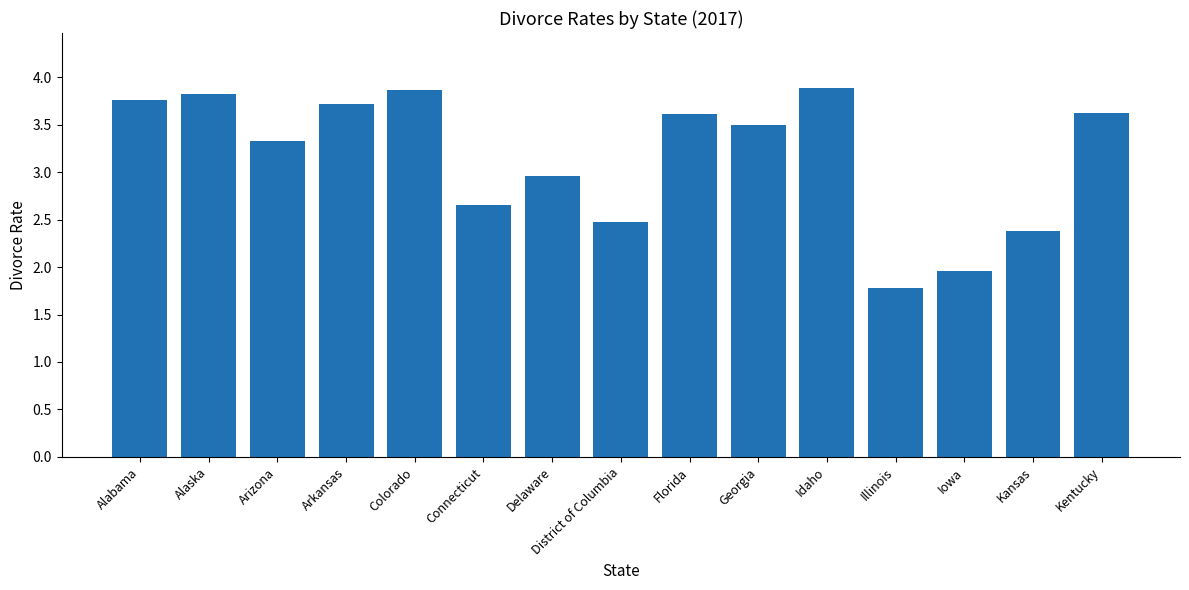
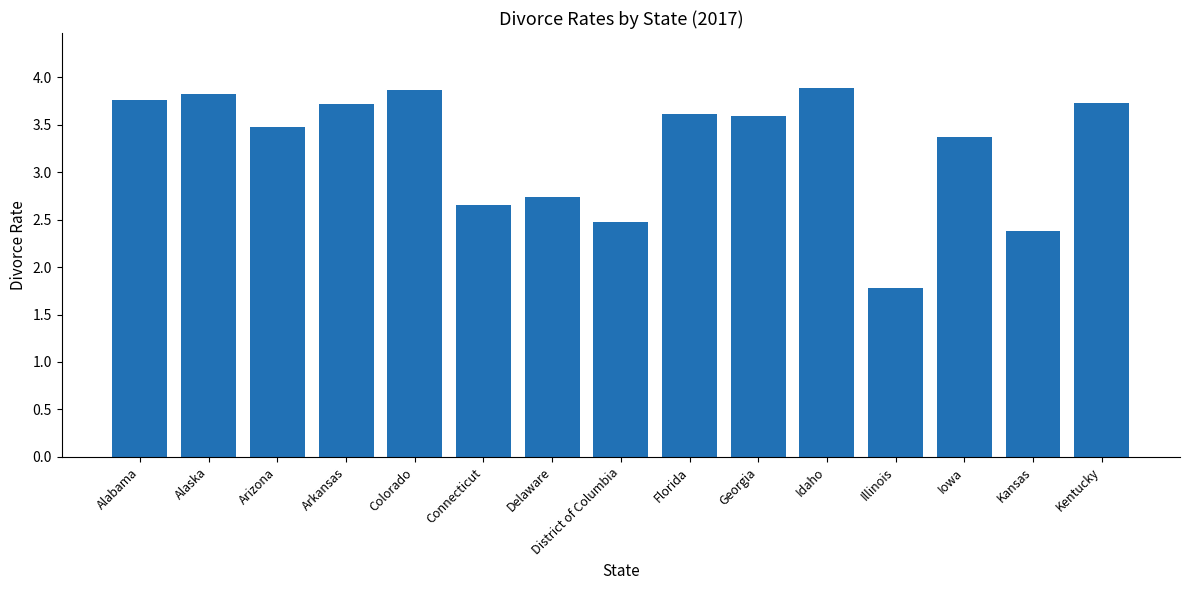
  {
    "Alabama": 3.8,
    "Alaska": 3.8,
-   "Arizona": 3.3,
+   "Arizona": 3.5,
    "Arkansas": 3.7,
    "Colorado": 3.9,
    "Connecticut": 2.7,
-   "Delaware": 3.0,
+   "Delaware": 2.7,
    "District of Columbia": 2.5,
    "Florida": 3.6,
-   "Georgia": 3.5,
+   "Georgia": 3.6,
    "Idaho": 3.9,
    "Illinois": 1.8,
-   "Iowa": 2.0,
+   "Iowa": 3.4,
    "Kansas": 2.4,
-   "Kentucky": 3.6
+   "Kentucky": 3.7
  }
